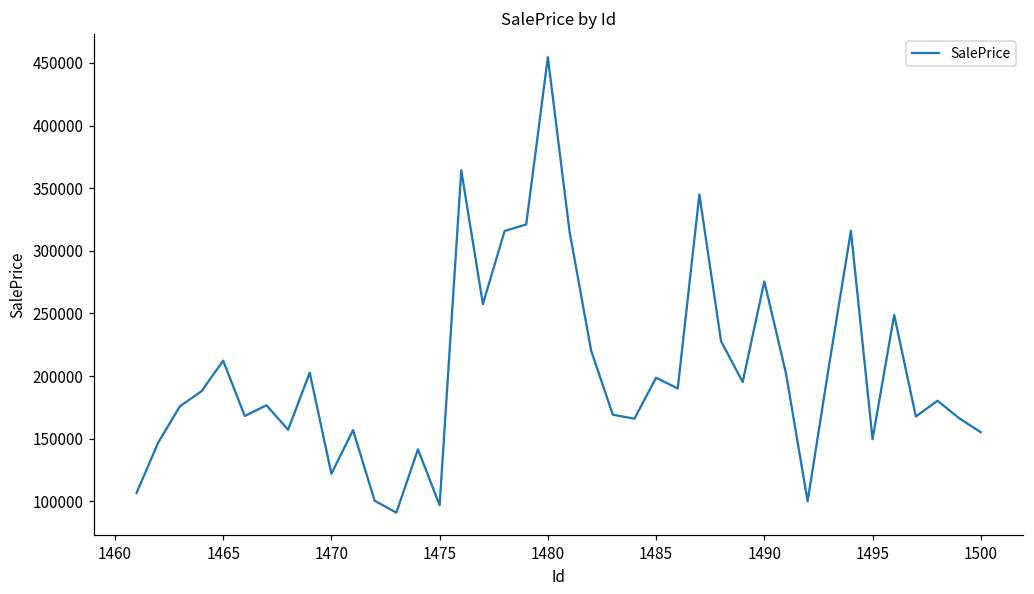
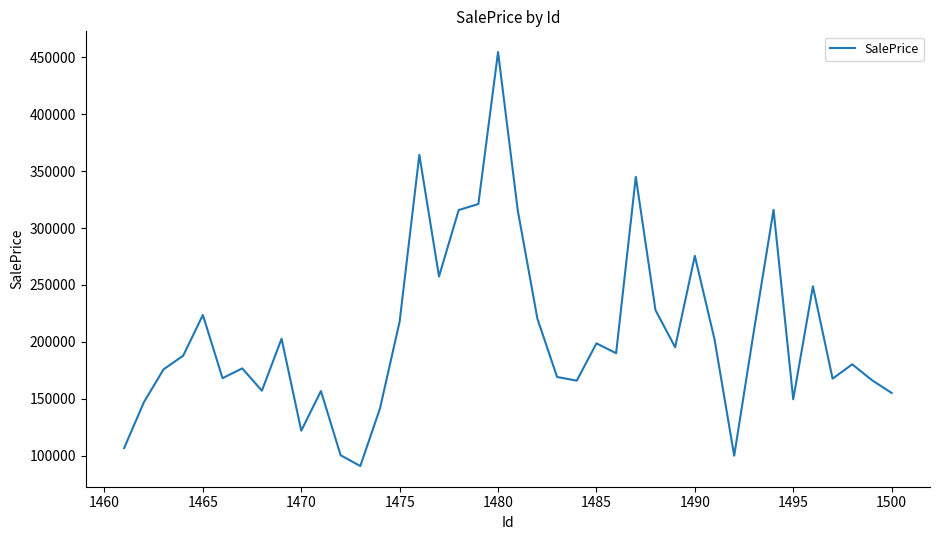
  {
-   "1465": 212000,
+   "1465": 224000,
    "1470": 122000,
-   "1475": 97000,
+   "1475": 218000,
    "1480": 455000,
    "1485": 199000,
    "1490": 276000,
    "1495": 150000,
    "1500": 155000
  }
